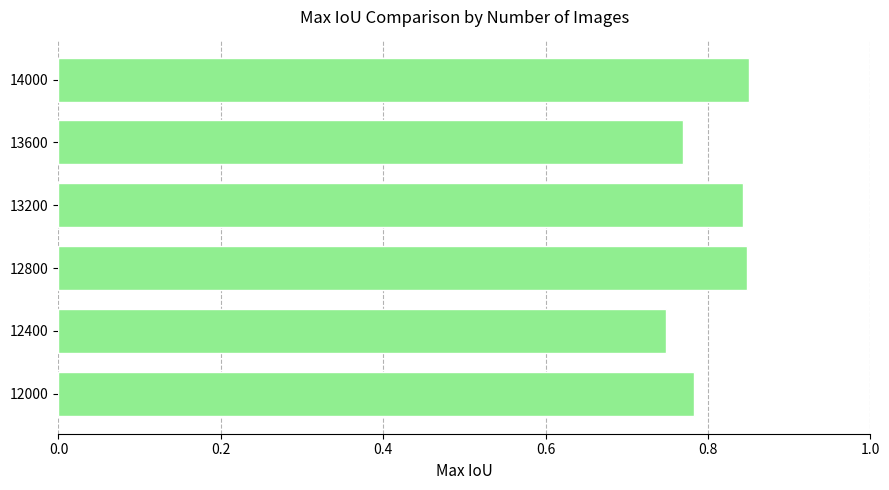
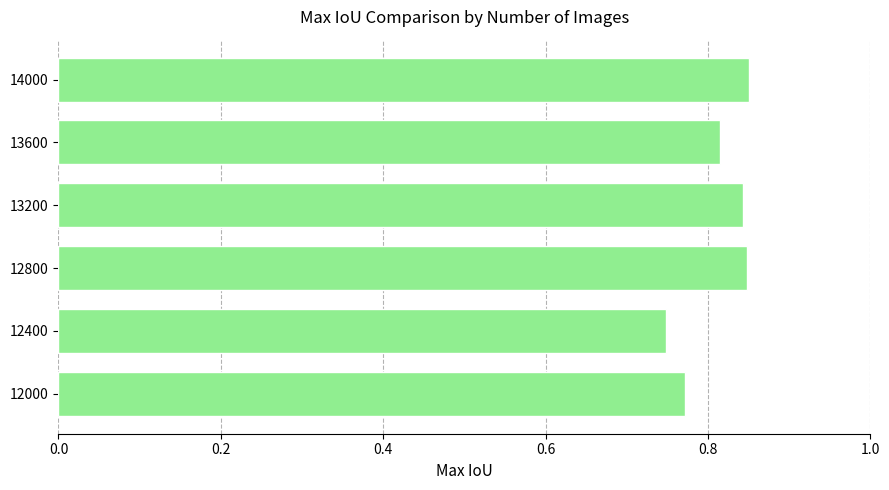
  {
    "14000": 0.85,
-   "13600": 0.77,
+   "13600": 0.81,
    "13200": 0.84,
    "12800": 0.85,
    "12400": 0.75,
-   "12000": 0.78
+   "12000": 0.77
  }
